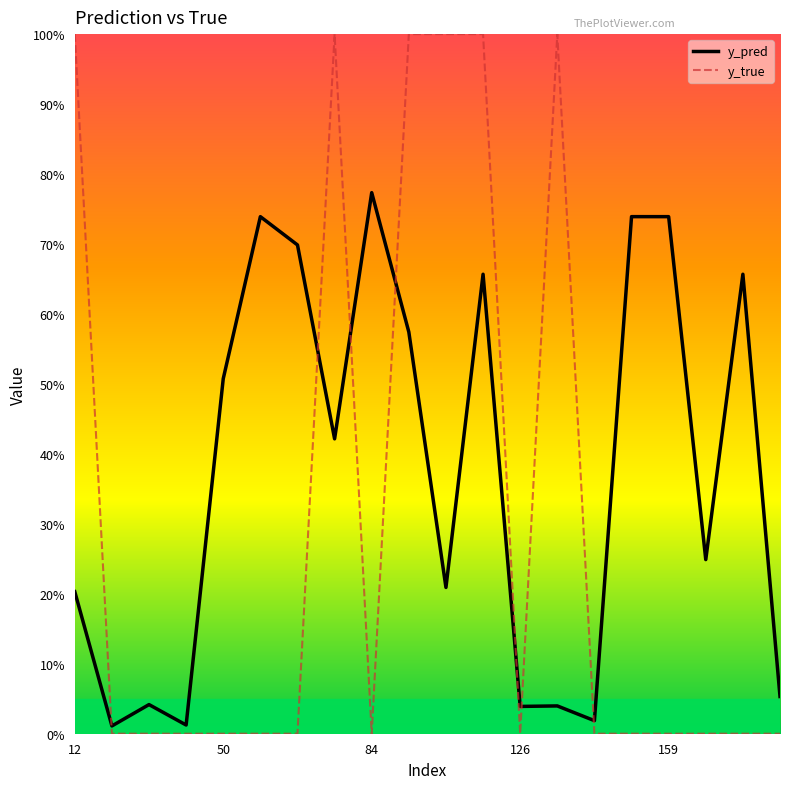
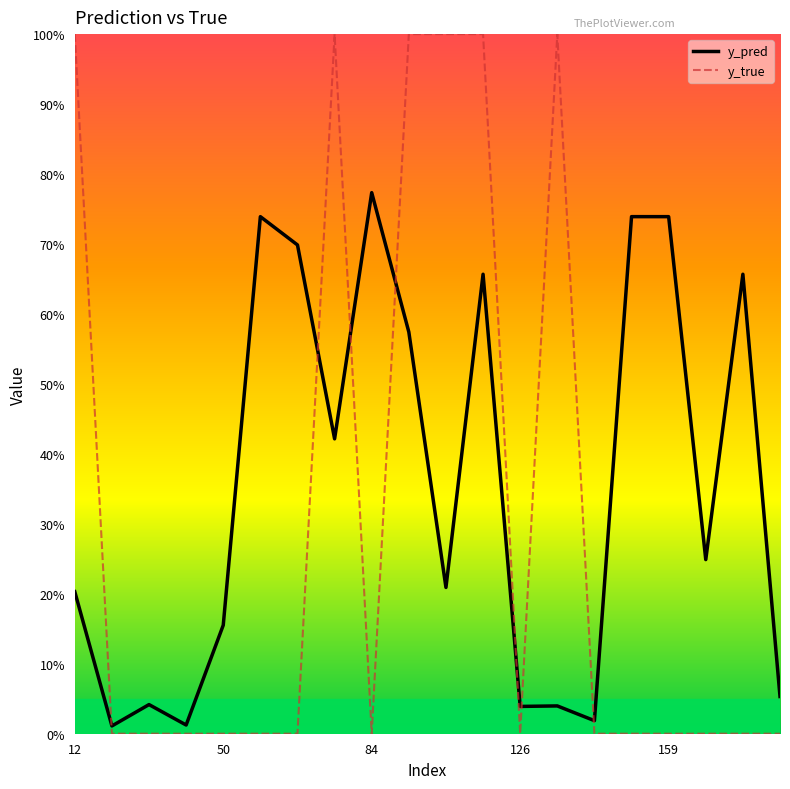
  {
    "y_pred": {
      "12": "20%",
-     "50": "51%",
+     "50": "16%",
      "84": "77%",
      "159": "74%"
    },
    "y_true": {
      "12": "100%"
    }
  }
